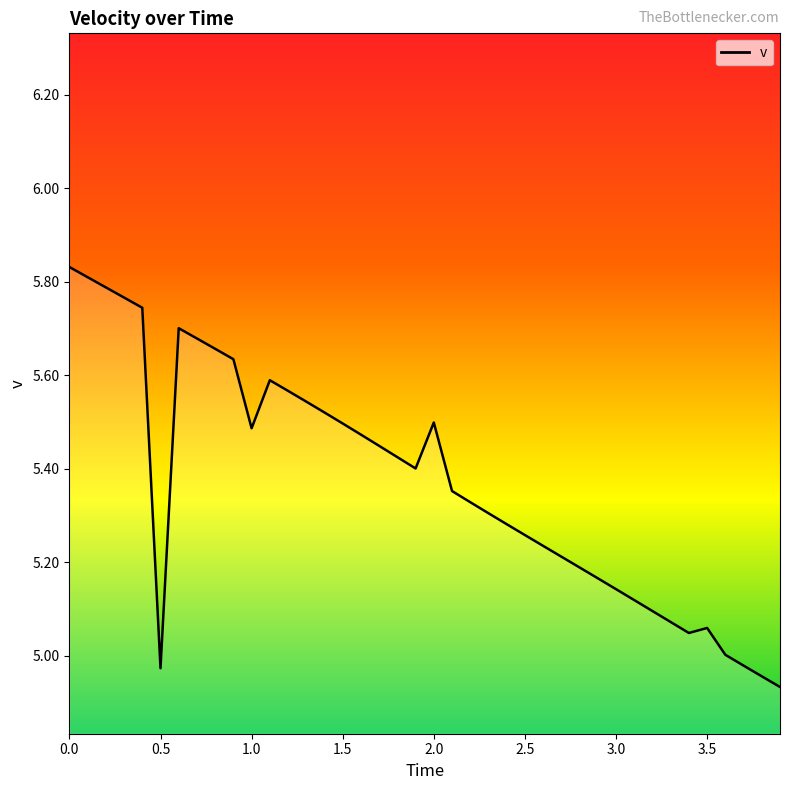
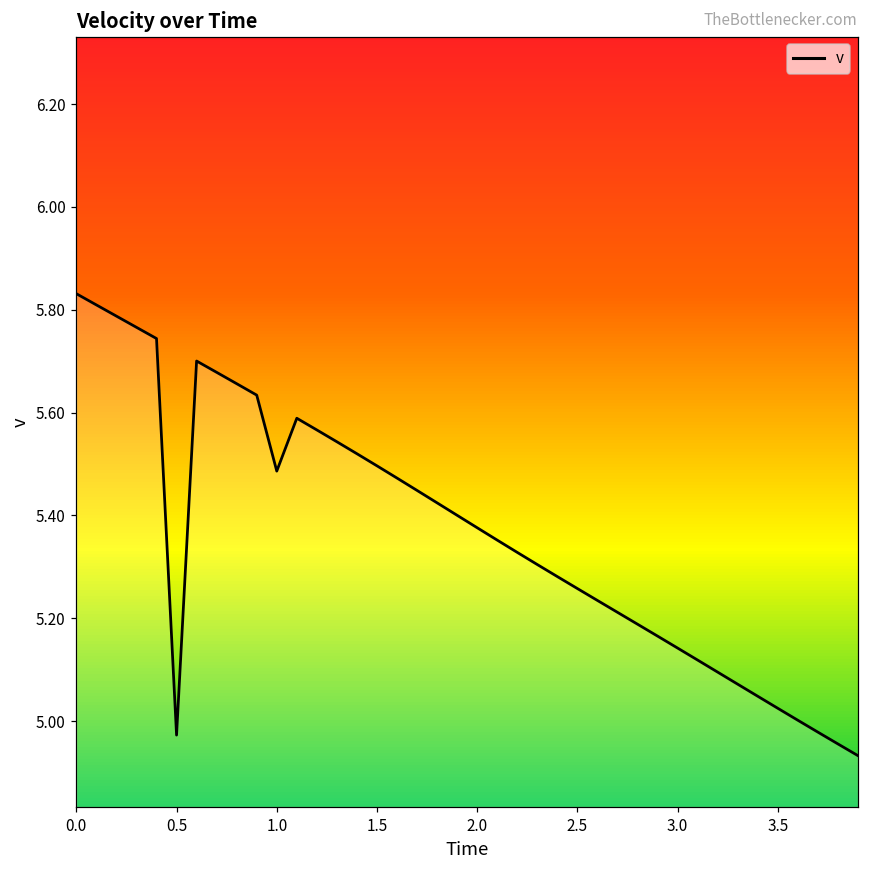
  {
    "0.0": 5.83,
    "0.5": 4.97,
    "1.0": 5.49,
    "1.5": 5.50,
-   "2.0": 5.50,
+   "2.0": 5.38,
    "2.5": 5.26,
    "3.0": 5.14,
-   "3.5": 5.06
+   "3.5": 5.02
  }
